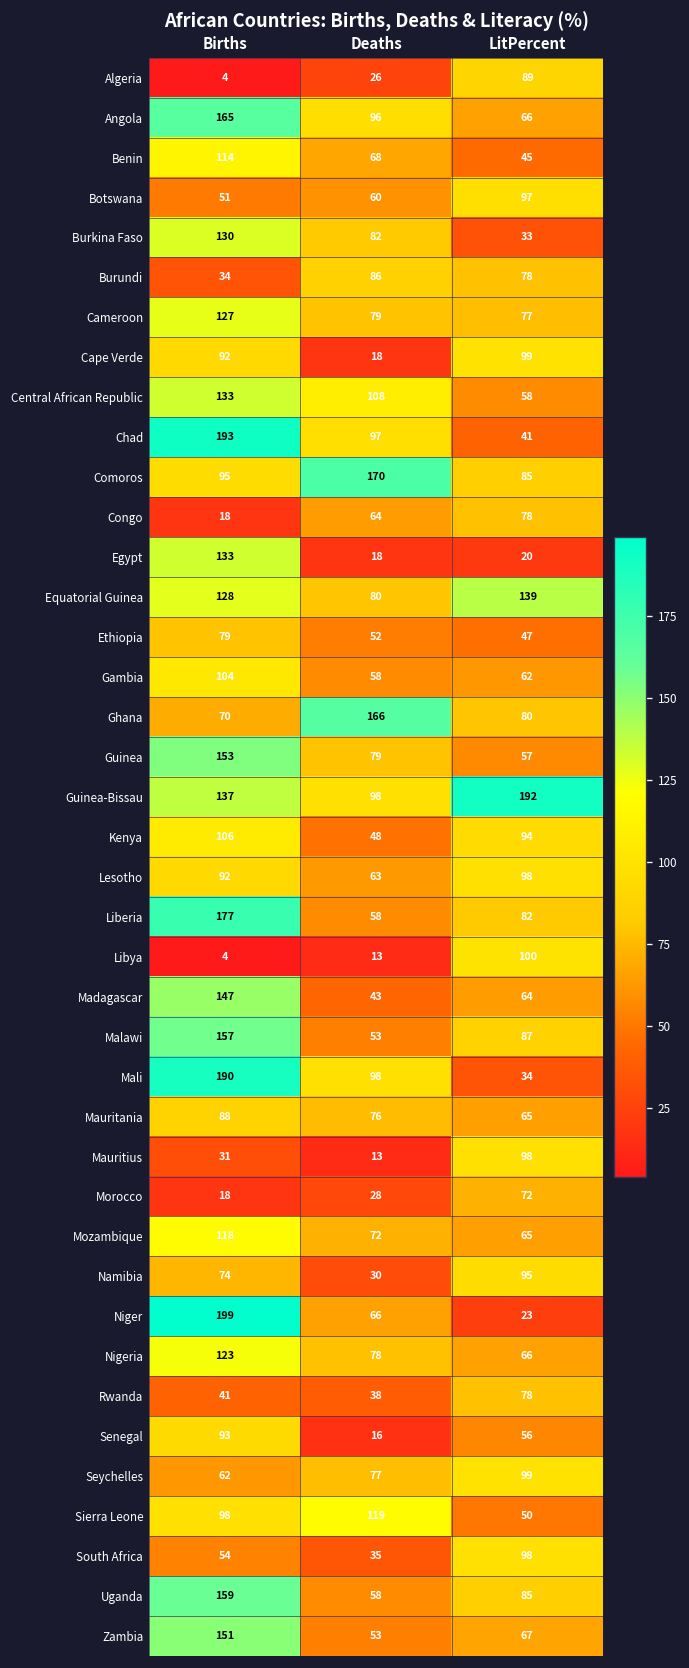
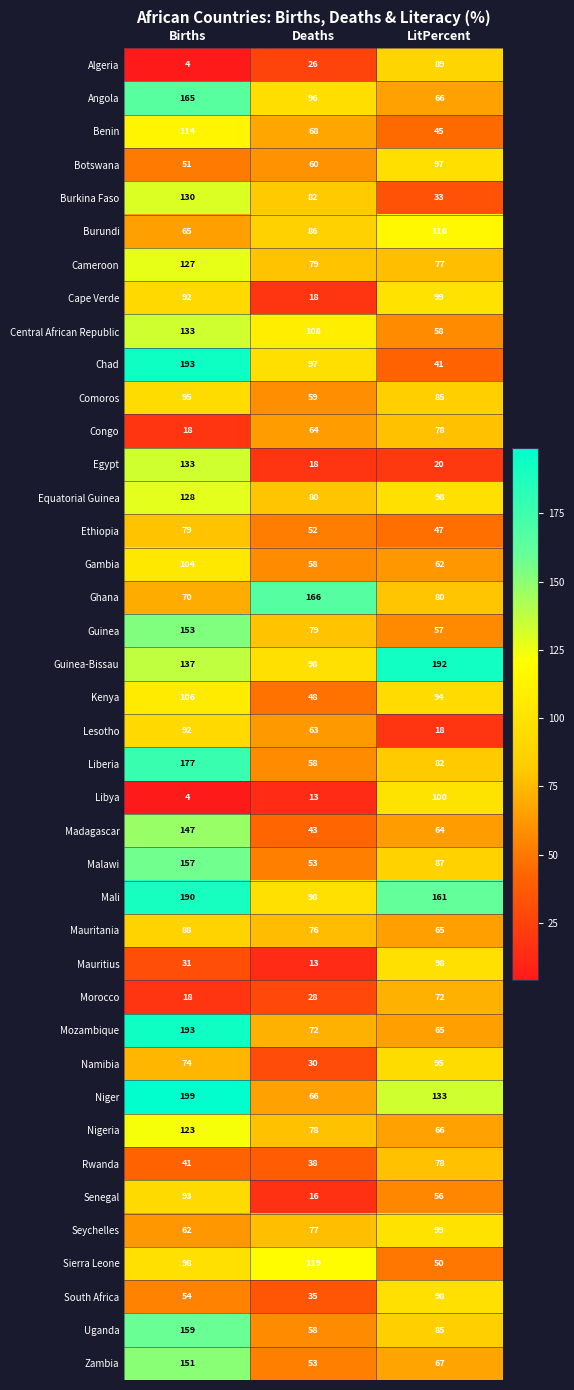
  {
    "Algeria": {
      "Births": 4,
      "Deaths": 26,
      "LitPercent": 89
    },
    "Angola": {
      "Births": 165,
      "Deaths": 96,
      "LitPercent": 66
    },
    "Benin": {
      "Births": 114,
      "Deaths": 68,
      "LitPercent": 45
    },
    "Botswana": {
      "Births": 51,
      "Deaths": 60,
      "LitPercent": 97
    },
    "Burkina Faso": {
      "Births": 130,
      "Deaths": 82,
      "LitPercent": 33
    },
    "Burundi": {
-     "Births": 34,
+     "Births": 65,
      "Deaths": 86,
-     "LitPercent": 78
+     "LitPercent": 116
    },
    "Cameroon": {
      "Births": 127,
      "Deaths": 79,
      "LitPercent": 77
    },
    "Cape Verde": {
      "Births": 92,
      "Deaths": 18,
      "LitPercent": 99
    },
    "Central African Republic": {
      "Births": 133,
      "Deaths": 108,
      "LitPercent": 58
    },
    "Chad": {
      "Births": 193,
      "Deaths": 97,
      "LitPercent": 41
    },
    "Comoros": {
      "Births": 95,
-     "Deaths": 170,
+     "Deaths": 59,
      "LitPercent": 85
    },
    "Congo": {
      "Births": 18,
      "Deaths": 64,
      "LitPercent": 78
    },
    "Egypt": {
      "Births": 133,
      "Deaths": 18,
      "LitPercent": 20
    },
    "Equatorial Guinea": {
      "Births": 128,
      "Deaths": 80,
-     "LitPercent": 139
+     "LitPercent": 98
    },
    "Ethiopia": {
      "Births": 79,
      "Deaths": 52,
      "LitPercent": 47
    },
    "Gambia": {
      "Births": 104,
      "Deaths": 58,
      "LitPercent": 62
    },
    "Ghana": {
      "Births": 70,
      "Deaths": 166,
      "LitPercent": 80
    },
    "Guinea": {
      "Births": 153,
      "Deaths": 79,
      "LitPercent": 57
    },
    "Guinea-Bissau": {
      "Births": 137,
      "Deaths": 98,
      "LitPercent": 192
    },
    "Kenya": {
      "Births": 106,
      "Deaths": 48,
      "LitPercent": 94
    },
    "Lesotho": {
      "Births": 92,
      "Deaths": 63,
-     "LitPercent": 98
+     "LitPercent": 18
    },
    "Liberia": {
      "Births": 177,
      "Deaths": 58,
      "LitPercent": 82
    },
    "Libya": {
      "Births": 4,
      "Deaths": 13,
      "LitPercent": 100
    },
    "Madagascar": {
      "Births": 147,
      "Deaths": 43,
      "LitPercent": 64
    },
    "Malawi": {
      "Births": 157,
      "Deaths": 53,
      "LitPercent": 87
    },
    "Mali": {
      "Births": 190,
      "Deaths": 98,
-     "LitPercent": 34
+     "LitPercent": 161
    },
    "Mauritania": {
      "Births": 88,
      "Deaths": 76,
      "LitPercent": 65
    },
    "Mauritius": {
      "Births": 31,
      "Deaths": 13,
      "LitPercent": 98
    },
    "Morocco": {
      "Births": 18,
      "Deaths": 28,
      "LitPercent": 72
    },
    "Mozambique": {
-     "Births": 118,
+     "Births": 193,
      "Deaths": 72,
      "LitPercent": 65
    },
    "Namibia": {
      "Births": 74,
      "Deaths": 30,
      "LitPercent": 95
    },
    "Niger": {
      "Births": 199,
      "Deaths": 66,
-     "LitPercent": 23
+     "LitPercent": 133
    },
    "Nigeria": {
      "Births": 123,
      "Deaths": 78,
      "LitPercent": 66
    },
    "Rwanda": {
      "Births": 41,
      "Deaths": 38,
      "LitPercent": 78
    },
    "Senegal": {
      "Births": 93,
      "Deaths": 16,
      "LitPercent": 56
    },
    "Seychelles": {
      "Births": 62,
      "Deaths": 77,
      "LitPercent": 99
    },
    "Sierra Leone": {
      "Births": 98,
      "Deaths": 119,
      "LitPercent": 50
    },
    "South Africa": {
      "Births": 54,
      "Deaths": 35,
      "LitPercent": 98
    },
    "Uganda": {
      "Births": 159,
      "Deaths": 58,
      "LitPercent": 85
    },
    "Zambia": {
      "Births": 151,
      "Deaths": 53,
      "LitPercent": 67
    }
  }
